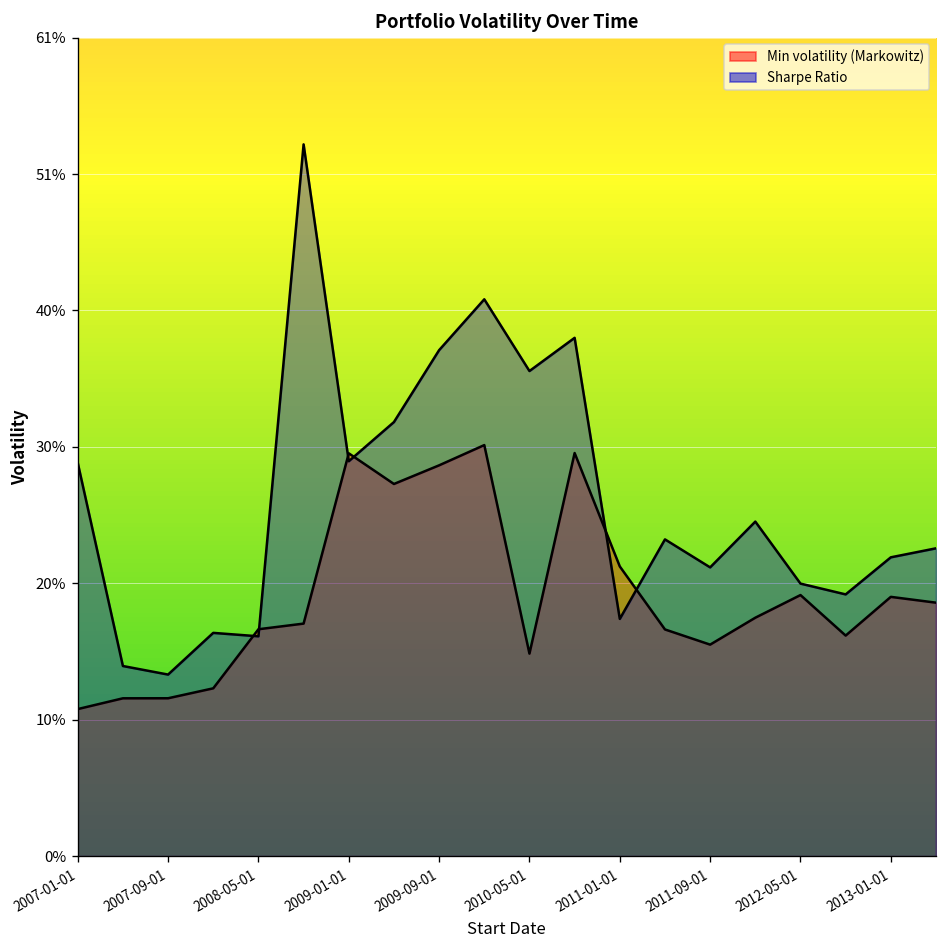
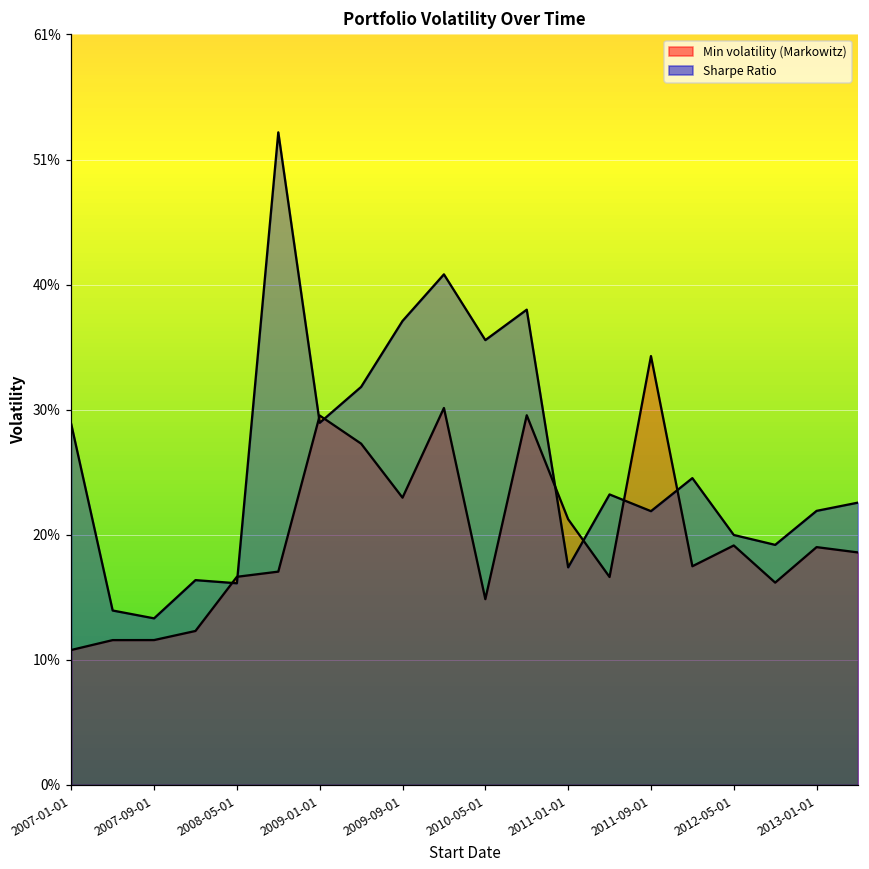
  {
    "Min volatility (Markowitz)": {
      "2007-01-01": "10.9%",
      "2007-09-01": "11.7%",
      "2008-05-01": "16.8%",
      "2009-01-01": "29.8%",
-     "2009-09-01": "29.0%",
+     "2009-09-01": "23.2%",
      "2010-05-01": "15.0%",
      "2011-01-01": "21.5%",
-     "2011-09-01": "15.7%",
+     "2011-09-01": "34.7%",
      "2012-05-01": "19.3%",
      "2013-01-01": "19.2%"
    },
    "Sharpe Ratio": {
      "2007-01-01": "29.1%",
      "2007-09-01": "13.5%",
      "2008-05-01": "16.3%",
      "2009-01-01": "29.3%",
      "2009-09-01": "37.5%",
      "2010-05-01": "35.9%",
      "2011-01-01": "17.6%",
-     "2011-09-01": "21.4%",
+     "2011-09-01": "22.1%",
      "2012-05-01": "20.2%",
      "2013-01-01": "22.1%"
    }
  }
